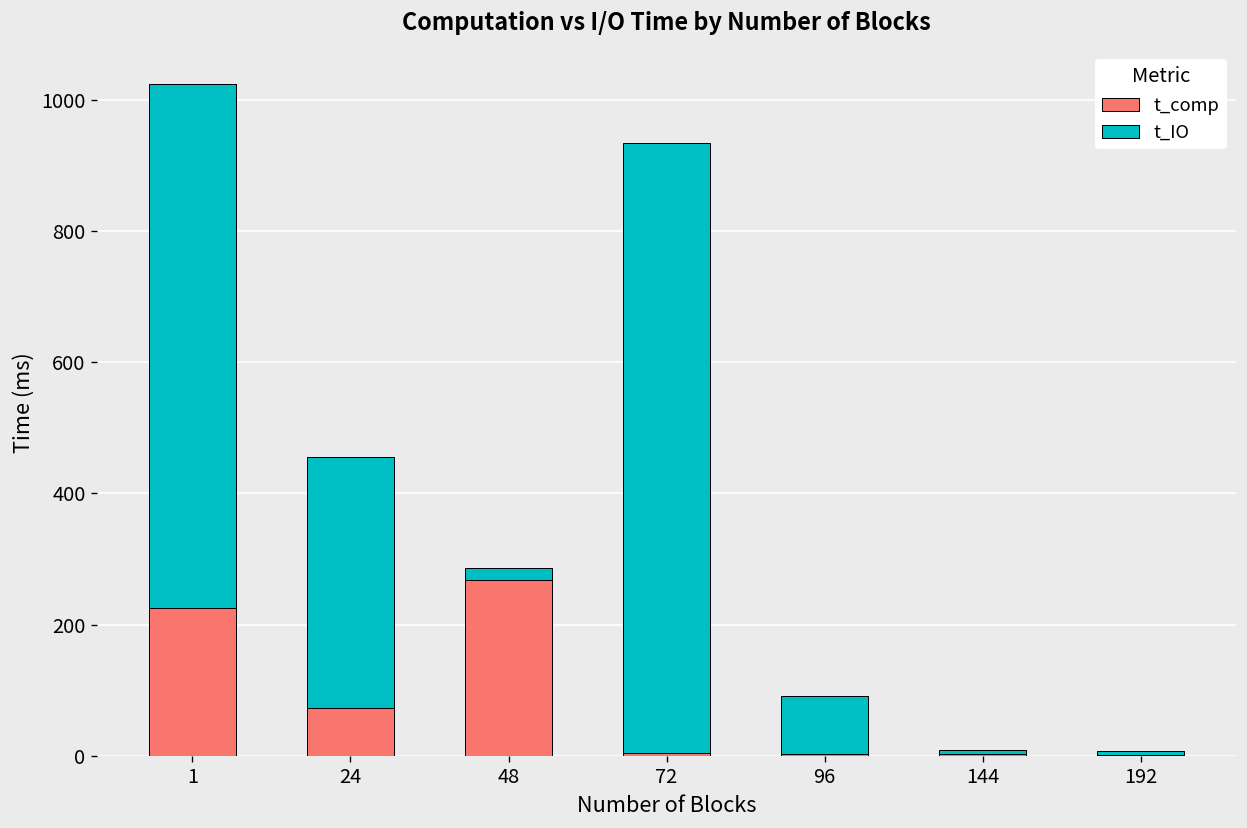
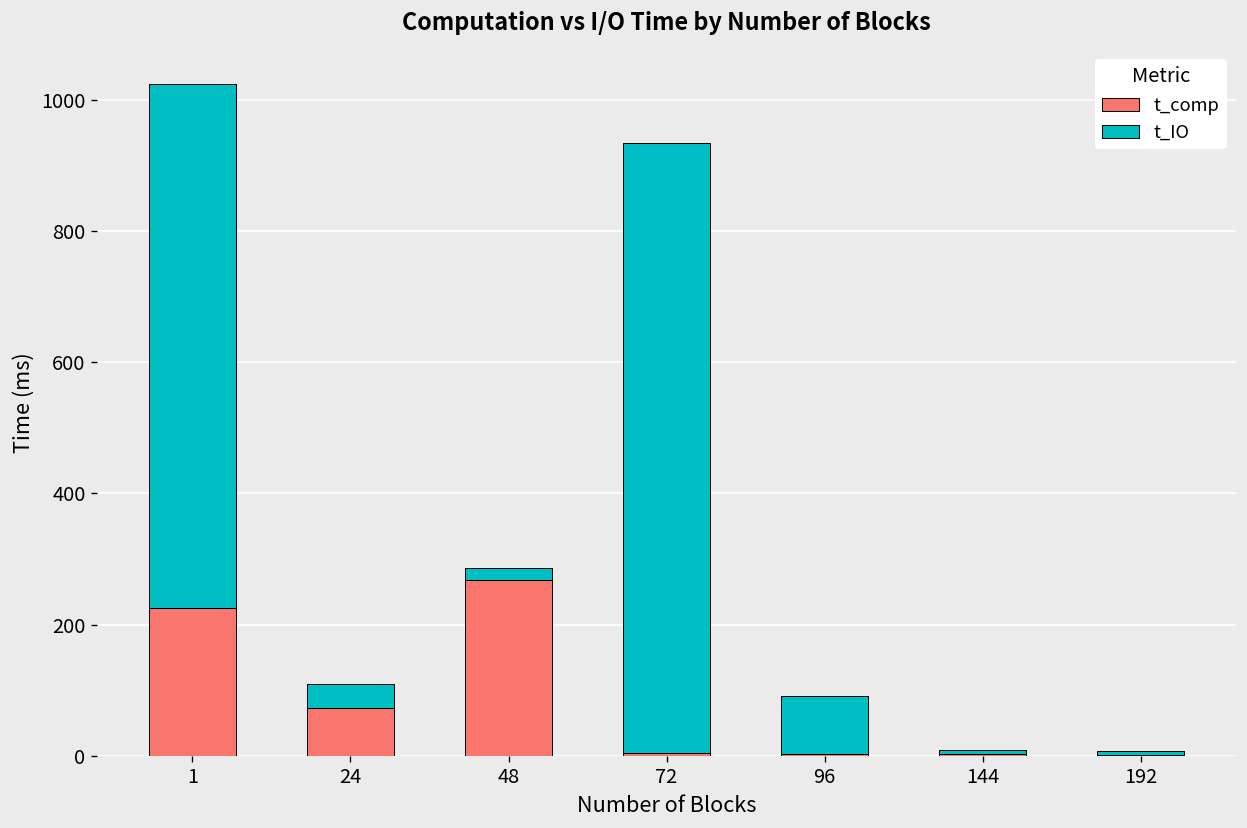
  {
    "t_comp": {
      "1": 230,
      "24": 70,
      "48": 270
    },
    "t_IO": {
      "1": 800,
-     "24": 380,
+     "24": 40,
      "48": 20,
      "72": 930,
      "96": 90,
      "144": 10,
      "192": 0
    }
  }
